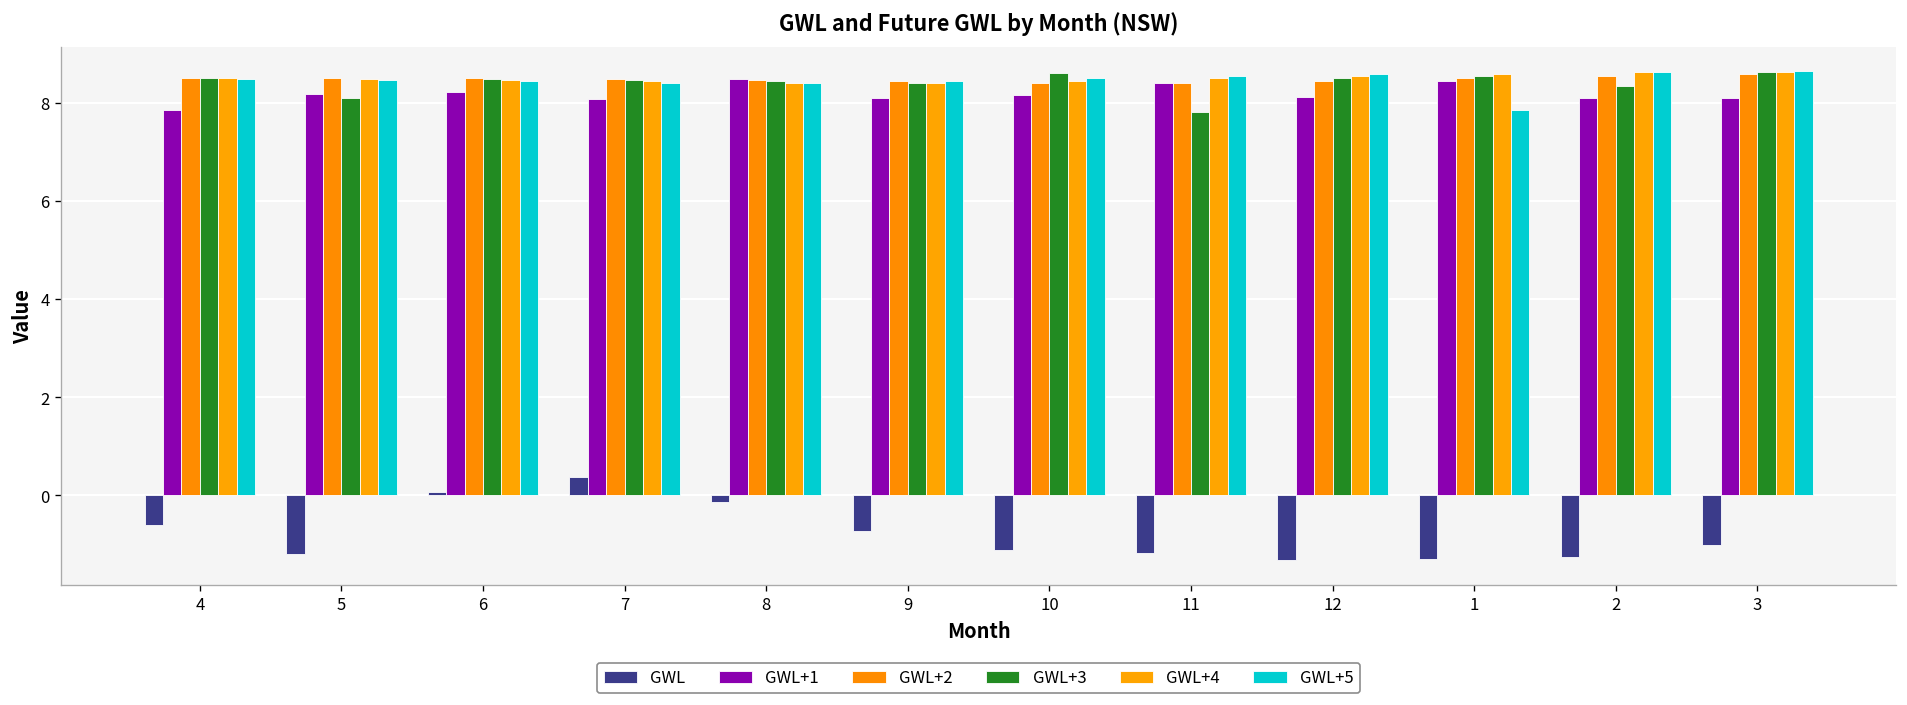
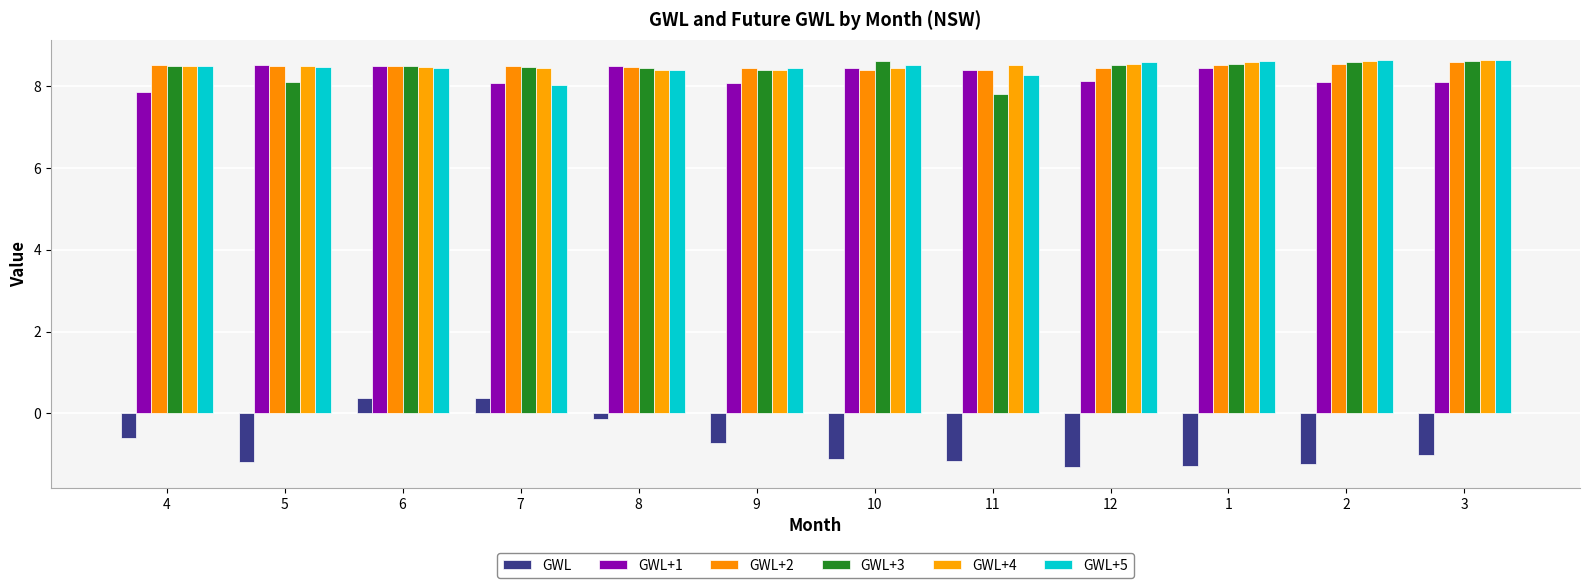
  {
    "GWL": {
      "4": -0.6,
      "5": -1.2,
-     "6": 0.1,
+     "6": 0.4,
      "7": 0.4,
      "8": -0.1,
      "9": -0.7,
      "10": -1.1,
      "11": -1.2,
      "12": -1.3,
      "1": -1.3,
      "2": -1.2,
      "3": -1.0
    },
    "GWL+1": {
      "4": 7.9,
-     "5": 8.2,
-     "6": 8.2,
+     "5": 8.5,
+     "6": 8.5,
      "7": 8.1,
      "8": 8.5,
      "9": 8.1,
-     "10": 8.2,
+     "10": 8.4,
      "11": 8.4,
      "12": 8.1,
      "1": 8.4,
      "2": 8.1,
      "3": 8.1
    },
    "GWL+3": {
      "4": 8.5,
      "5": 8.1,
      "6": 8.5,
      "7": 8.5,
      "8": 8.4,
      "9": 8.4,
      "10": 8.6,
      "11": 7.8,
      "12": 8.5,
      "1": 8.5,
-     "2": 8.3,
+     "2": 8.6,
      "3": 8.6
    },
    "GWL+5": {
      "4": 8.5,
      "5": 8.5,
      "6": 8.4,
-     "7": 8.4,
+     "7": 8.0,
      "8": 8.4,
      "9": 8.4,
      "10": 8.5,
-     "11": 8.5,
+     "11": 8.3,
      "12": 8.6,
-     "1": 7.9,
+     "1": 8.6,
      "2": 8.6,
      "3": 8.6
    }
  }
